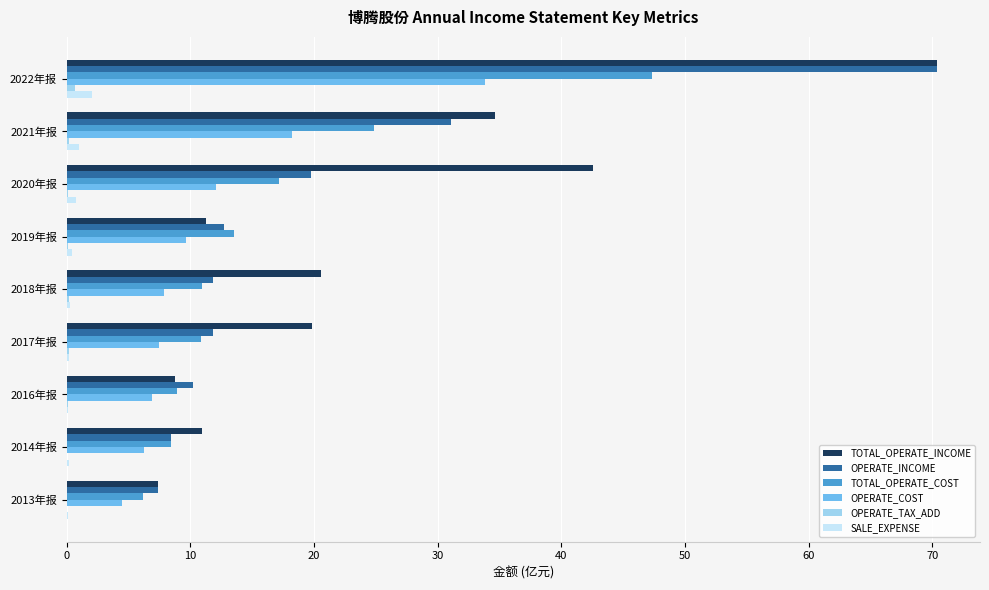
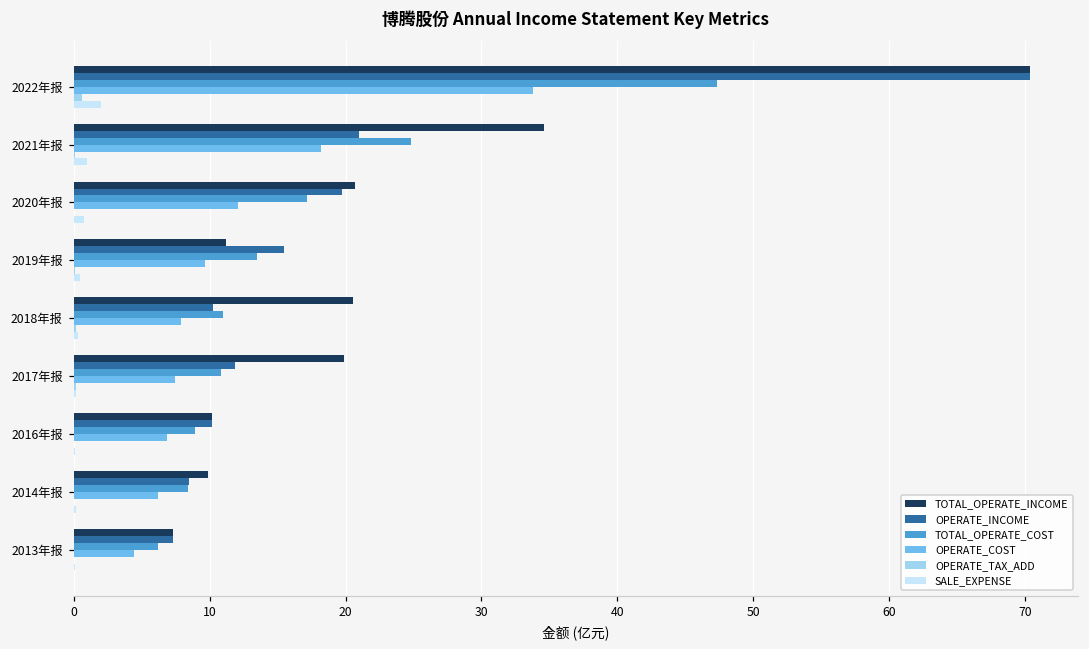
  {
    "TOTAL_OPERATE_INCOME": {
      "2022年报": 70.3,
      "2021年报": 34.6,
-     "2020年报": 42.6,
+     "2020年报": 20.7,
      "2019年报": 11.2,
      "2018年报": 20.6,
      "2017年报": 19.9,
-     "2016年报": 8.7,
-     "2014年报": 10.9,
+     "2016年报": 10.2,
+     "2014年报": 9.9,
      "2013年报": 7.3
    },
    "OPERATE_INCOME": {
      "2022年报": 70.3,
-     "2021年报": 31.1,
+     "2021年报": 21.0,
      "2020年报": 19.7,
-     "2019年报": 12.7,
-     "2018年报": 11.8,
+     "2019年报": 15.5,
+     "2018年报": 10.3,
      "2017年报": 11.8,
      "2016年报": 10.2,
      "2014年报": 8.5,
      "2013年报": 7.3
    }
  }
